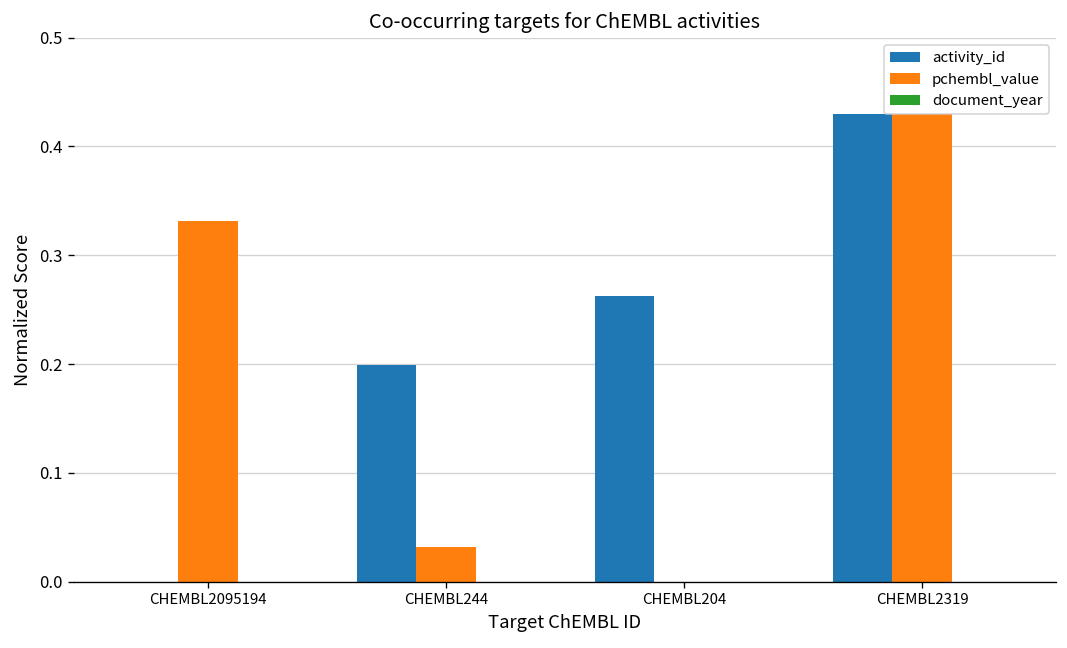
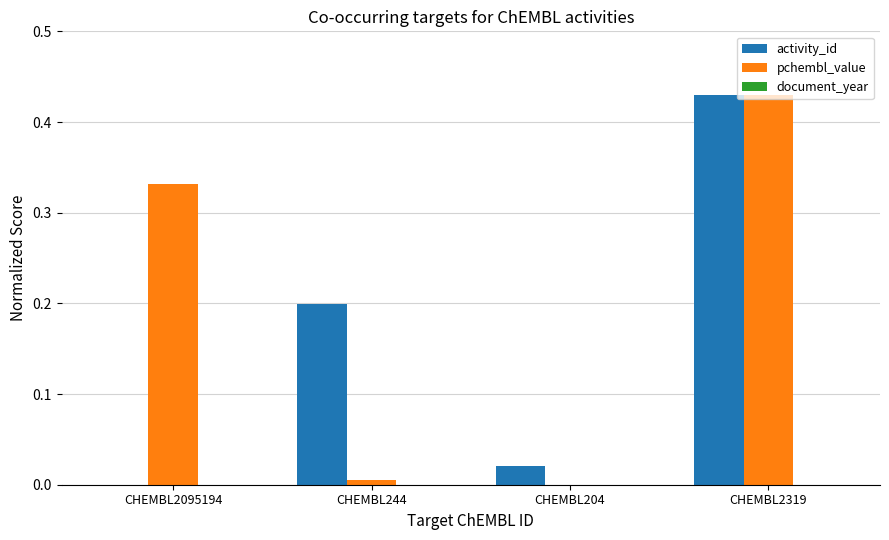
  {
    "activity_id": {
      "CHEMBL2095194": 0.00,
      "CHEMBL244": 0.20,
-     "CHEMBL204": 0.26,
+     "CHEMBL204": 0.02,
      "CHEMBL2319": 0.43
    },
    "pchembl_value": {
      "CHEMBL2095194": 0.33,
-     "CHEMBL244": 0.03,
+     "CHEMBL244": 0.01,
      "CHEMBL204": 0.00
    },
    "document_year": {
      "CHEMBL2095194": 0.00,
      "CHEMBL244": 0.00,
      "CHEMBL204": 0.00,
      "CHEMBL2319": 0.00
    }
  }
